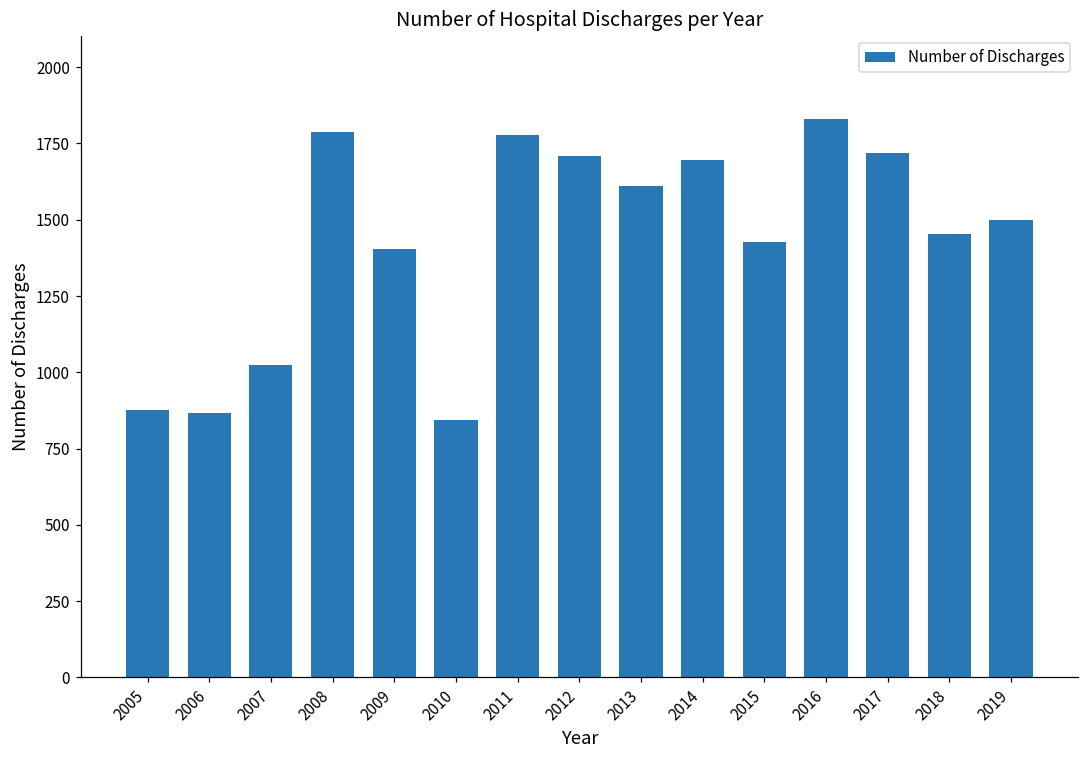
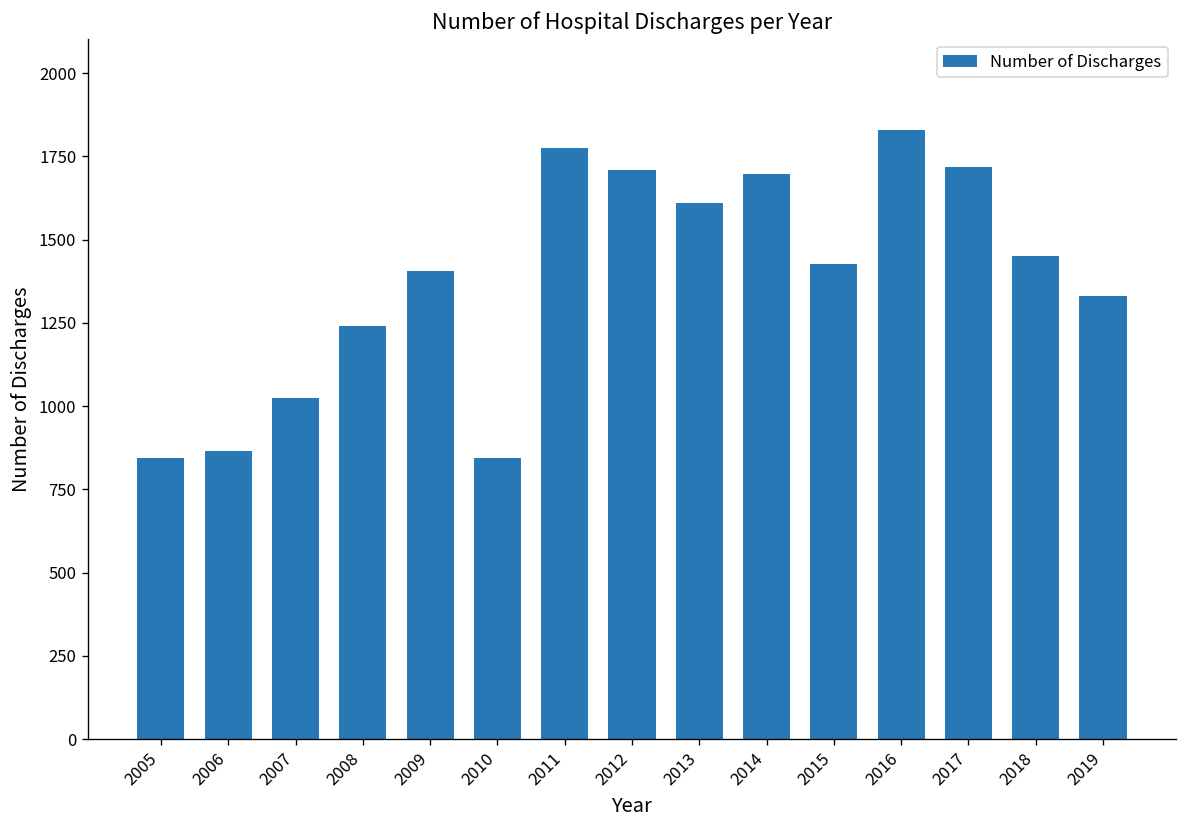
  {
-   "2005": 880,
+   "2005": 840,
    "2006": 870,
    "2007": 1030,
-   "2008": 1790,
+   "2008": 1240,
    "2009": 1410,
    "2010": 850,
    "2011": 1780,
    "2012": 1710,
    "2013": 1610,
    "2014": 1700,
    "2015": 1430,
    "2016": 1830,
    "2017": 1720,
    "2018": 1450,
-   "2019": 1500
+   "2019": 1330
  }
